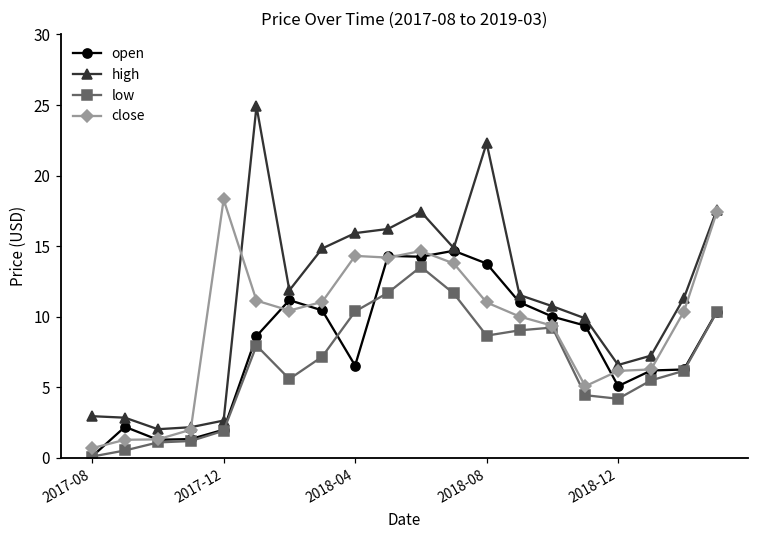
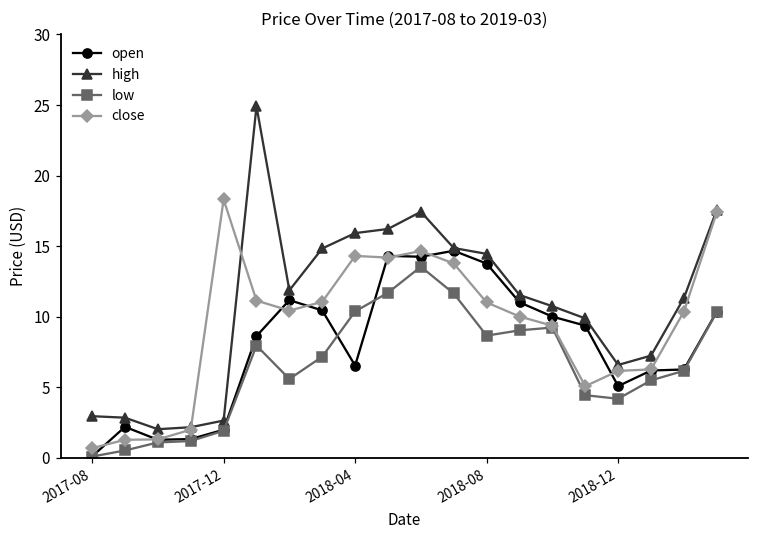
  {
    "open": {
      "2018-04": 6.5,
      "2018-08": 13.8,
      "2018-12": 5.1
    },
    "high": {
      "2017-08": 3.0,
      "2017-12": 2.6,
      "2018-04": 15.9,
-     "2018-08": 22.3,
+     "2018-08": 14.5,
      "2018-12": 6.6
    },
    "low": {
      "2018-04": 10.4,
      "2018-08": 8.7,
      "2018-12": 4.2
    },
    "close": {
      "2017-08": 0.7,
      "2017-12": 18.3,
      "2018-04": 14.3,
      "2018-08": 11.0,
      "2018-12": 6.2
    }
  }
